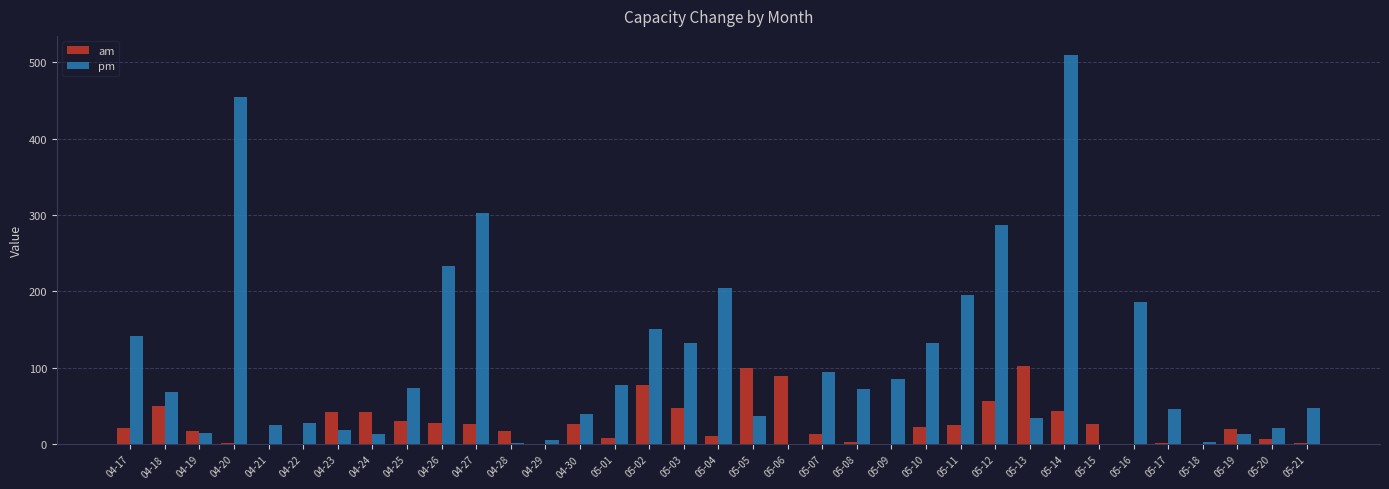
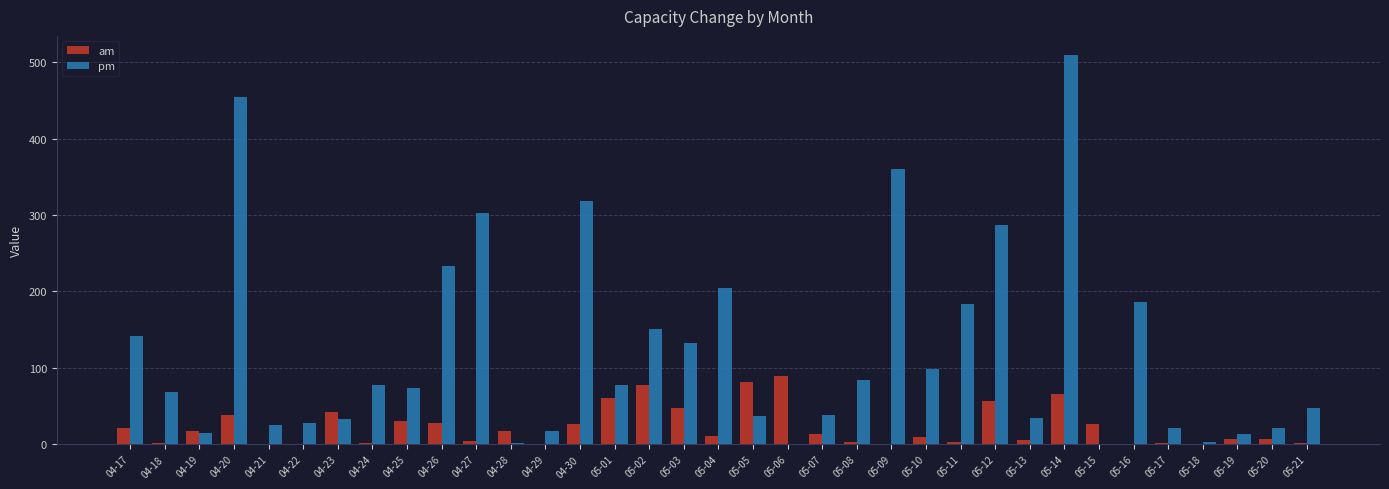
  {
    "am": {
      "04-17": 20,
-     "04-18": 50,
+     "04-18": 0,
      "04-19": 20,
-     "04-20": 0,
+     "04-20": 40,
      "04-21": 0,
      "04-22": 0,
      "04-23": 40,
-     "04-24": 40,
+     "04-24": 0,
      "04-25": 30,
      "04-26": 30,
-     "04-27": 30,
+     "04-27": 0,
      "04-28": 20,
      "04-29": 0,
      "04-30": 30,
-     "05-01": 10,
+     "05-01": 60,
      "05-02": 80,
      "05-03": 50,
      "05-04": 10,
-     "05-05": 100,
+     "05-05": 80,
      "05-06": 90,
      "05-07": 10,
      "05-09": 0,
-     "05-10": 20,
-     "05-11": 30,
+     "05-10": 10,
+     "05-11": 0,
      "05-12": 60,
-     "05-13": 100,
-     "05-14": 40,
+     "05-13": 10,
+     "05-14": 70,
      "05-15": 30,
      "05-16": 0,
      "05-18": 0,
-     "05-19": 20,
+     "05-19": 10,
      "05-20": 10
    },
    "pm": {
      "04-17": 140,
      "04-18": 70,
      "04-19": 20,
      "04-20": 460,
      "04-21": 30,
      "04-22": 30,
-     "04-23": 20,
-     "04-24": 10,
+     "04-23": 30,
+     "04-24": 80,
      "04-25": 70,
      "04-26": 230,
      "04-27": 300,
-     "04-29": 10,
-     "04-30": 40,
+     "04-29": 20,
+     "04-30": 320,
      "05-01": 80,
      "05-02": 150,
      "05-03": 130,
      "05-04": 210,
      "05-05": 40,
      "05-06": 0,
-     "05-07": 90,
-     "05-08": 70,
-     "05-09": 90,
-     "05-10": 130,
-     "05-11": 200,
+     "05-07": 40,
+     "05-08": 80,
+     "05-09": 360,
+     "05-10": 100,
+     "05-11": 180,
      "05-12": 290,
      "05-13": 30,
      "05-14": 510,
      "05-15": 0,
      "05-16": 190,
-     "05-17": 50,
+     "05-17": 20,
      "05-19": 10,
      "05-20": 20,
      "05-21": 50
    }
  }
